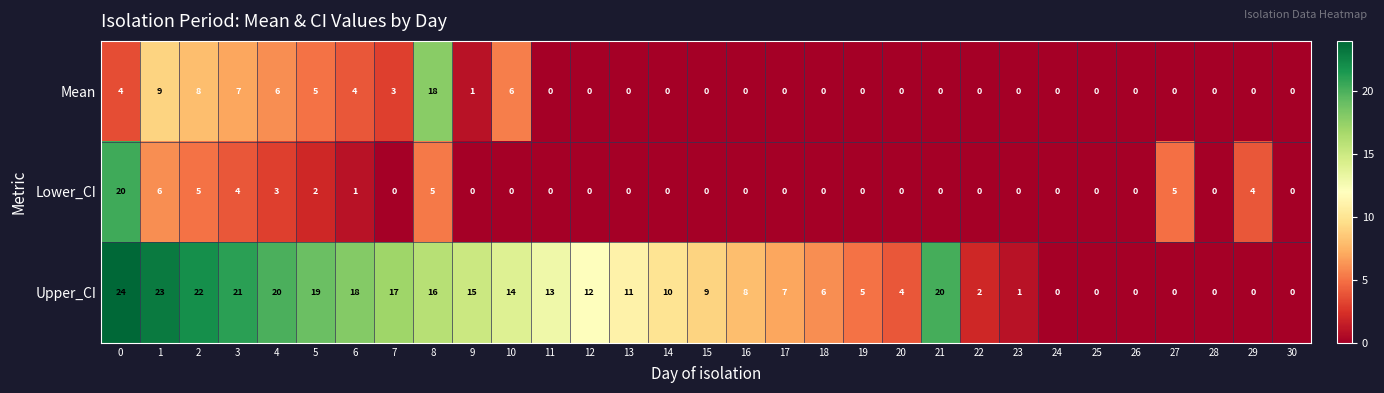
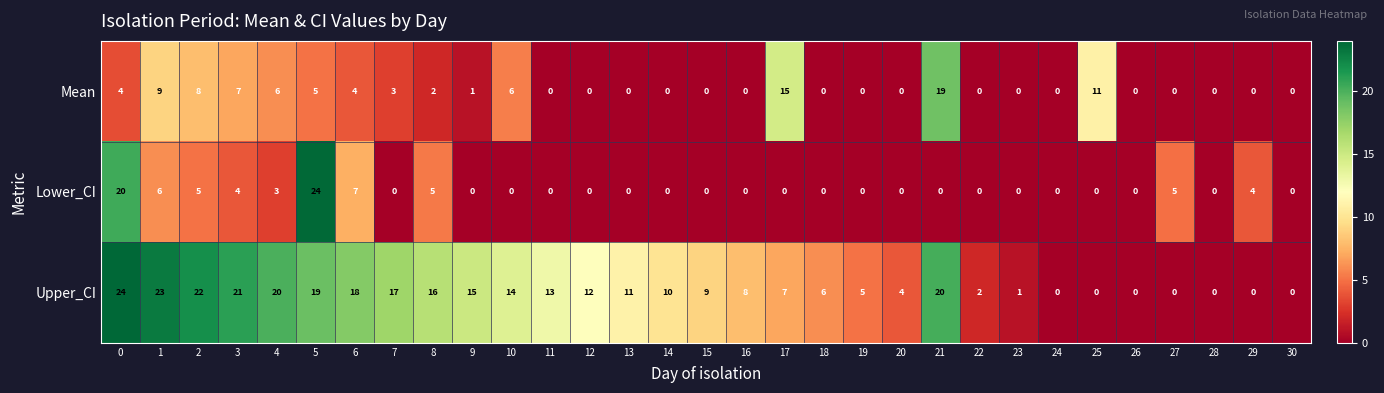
  {
    "Mean": {
      "0": 4,
      "1": 9,
      "2": 8,
      "3": 7,
      "4": 6,
      "5": 5,
      "6": 4,
      "7": 3,
-     "8": 18,
+     "8": 2,
      "9": 1,
      "10": 6,
      "11": 0,
      "12": 0,
      "13": 0,
      "14": 0,
      "15": 0,
      "16": 0,
-     "17": 0,
+     "17": 15,
      "18": 0,
      "19": 0,
      "20": 0,
-     "21": 0,
+     "21": 19,
      "22": 0,
      "23": 0,
      "24": 0,
-     "25": 0,
+     "25": 11,
      "26": 0,
      "27": 0,
      "28": 0,
      "29": 0,
      "30": 0
    },
    "Lower_CI": {
      "0": 20,
      "1": 6,
      "2": 5,
      "3": 4,
      "4": 3,
-     "5": 2,
-     "6": 1,
+     "5": 24,
+     "6": 7,
      "7": 0,
      "8": 5,
      "9": 0,
      "10": 0,
      "11": 0,
      "12": 0,
      "13": 0,
      "14": 0,
      "15": 0,
      "16": 0,
      "17": 0,
      "18": 0,
      "19": 0,
      "20": 0,
      "21": 0,
      "22": 0,
      "23": 0,
      "24": 0,
      "25": 0,
      "26": 0,
      "27": 5,
      "28": 0,
      "29": 4,
      "30": 0
    },
    "Upper_CI": {
      "0": 24,
      "1": 23,
      "2": 22,
      "3": 21,
      "4": 20,
      "5": 19,
      "6": 18,
      "7": 17,
      "8": 16,
      "9": 15,
      "10": 14,
      "11": 13,
      "12": 12,
      "13": 11,
      "14": 10,
      "15": 9,
      "16": 8,
      "17": 7,
      "18": 6,
      "19": 5,
      "20": 4,
      "21": 20,
      "22": 2,
      "23": 1,
      "24": 0,
      "25": 0,
      "26": 0,
      "27": 0,
      "28": 0,
      "29": 0,
      "30": 0
    }
  }
